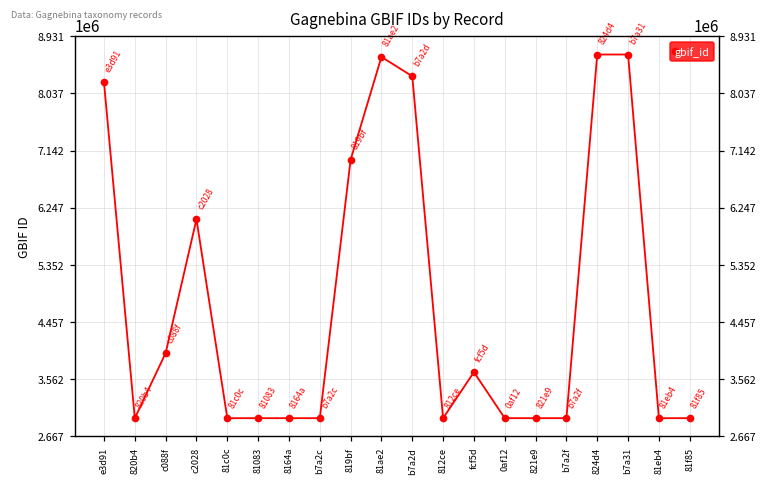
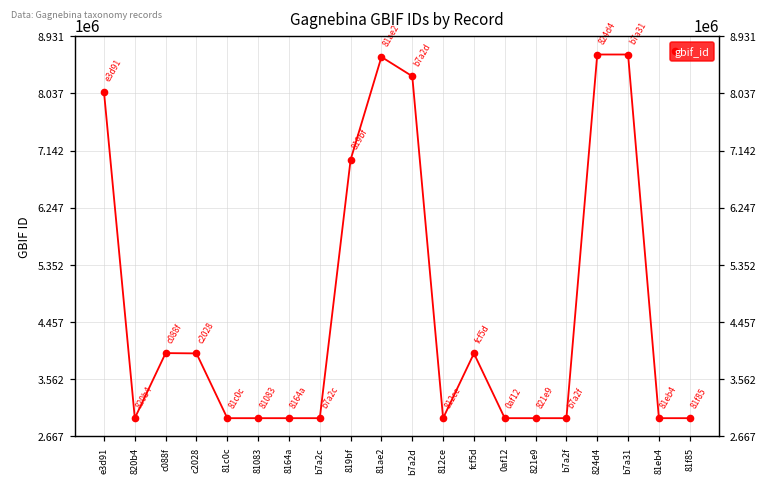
  {
-   "e3d91": 8200000,
+   "e3d91": 8100000,
    "c088f": 4000000,
-   "c2028": 6100000,
+   "c2028": 4000000,
    "b7a2c": 3000000,
    "b7a2d": 8300000,
-   "fcf5d": 3700000,
+   "fcf5d": 4000000,
    "b7a2f": 3000000,
    "b7a31": 8600000
  }
